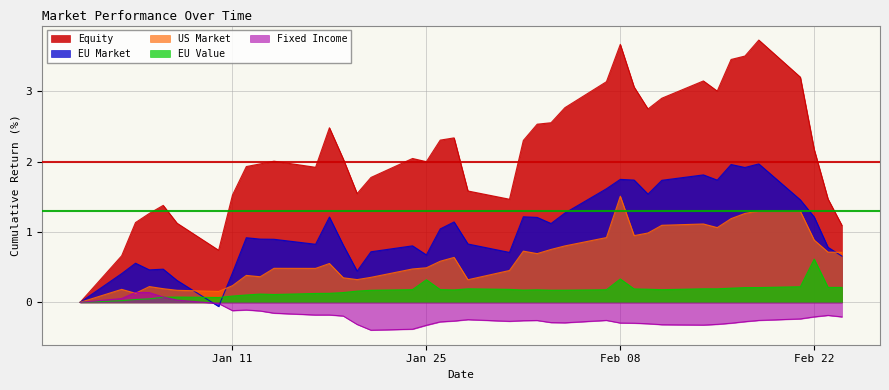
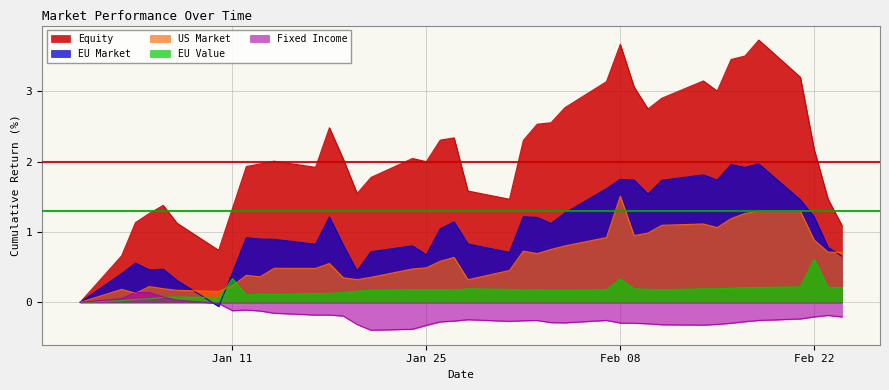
  {
    "Equity": {
-     "Jan 11": 1.5,
+     "Jan 11": 1.3,
      "Jan 25": 2.0,
      "Feb 08": 3.7,
      "Feb 22": 2.2
    },
    "US Market": {
      "Jan 11": 0.2,
      "Jan 25": 0.5,
      "Feb 08": 1.5,
      "Feb 22": 0.9
    },
    "EU Value": {
-     "Jan 11": 0.1,
-     "Jan 25": 0.3,
+     "Jan 11": 0.3,
+     "Jan 25": 0.2,
      "Feb 08": 0.3,
      "Feb 22": 0.6
    }
  }
